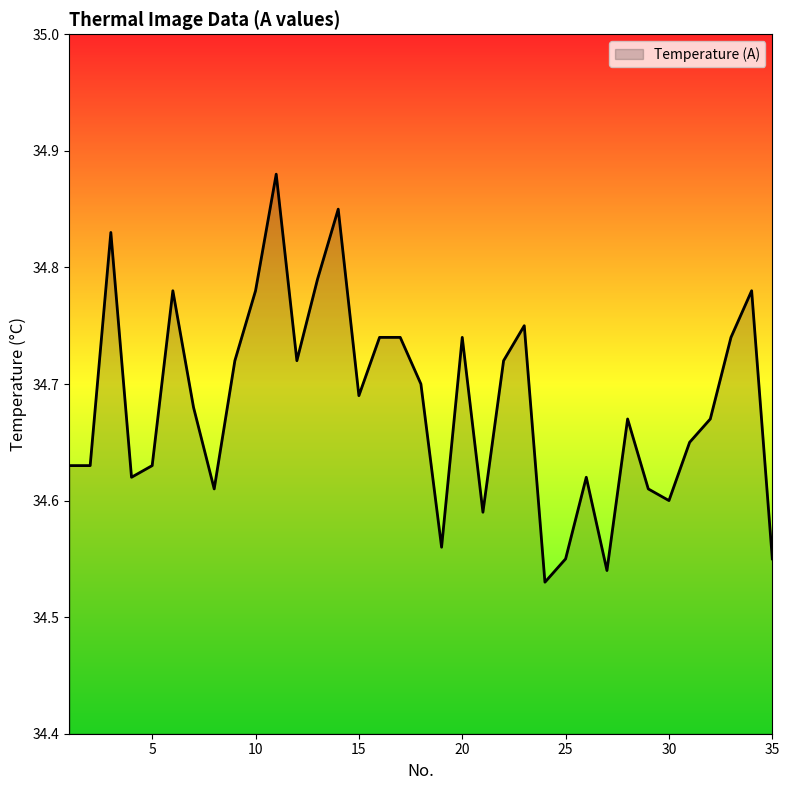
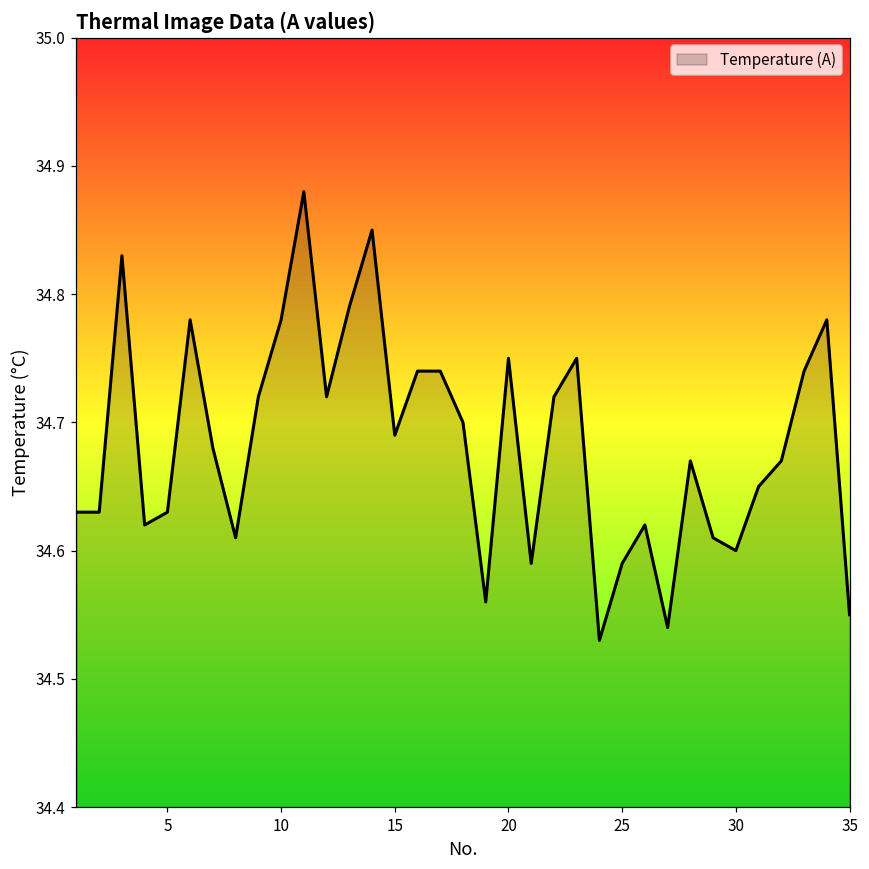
  {
    "5": 34.63,
    "10": 34.78,
    "15": 34.69,
-   "20": 34.74,
-   "25": 34.55,
+   "20": 34.75,
+   "25": 34.59,
    "30": 34.60,
    "35": 34.55
  }
